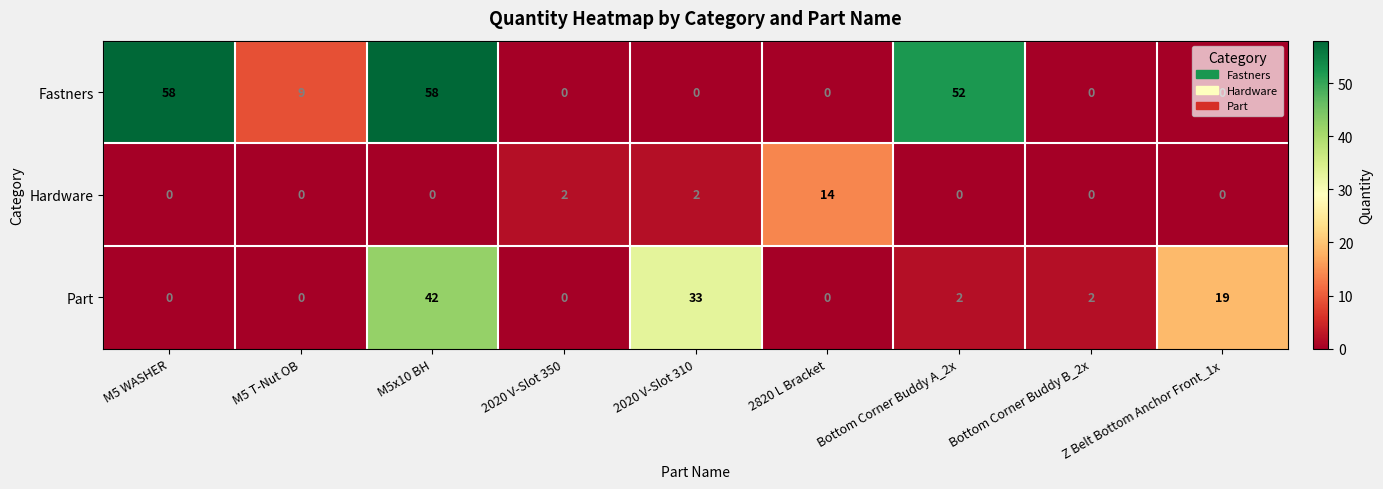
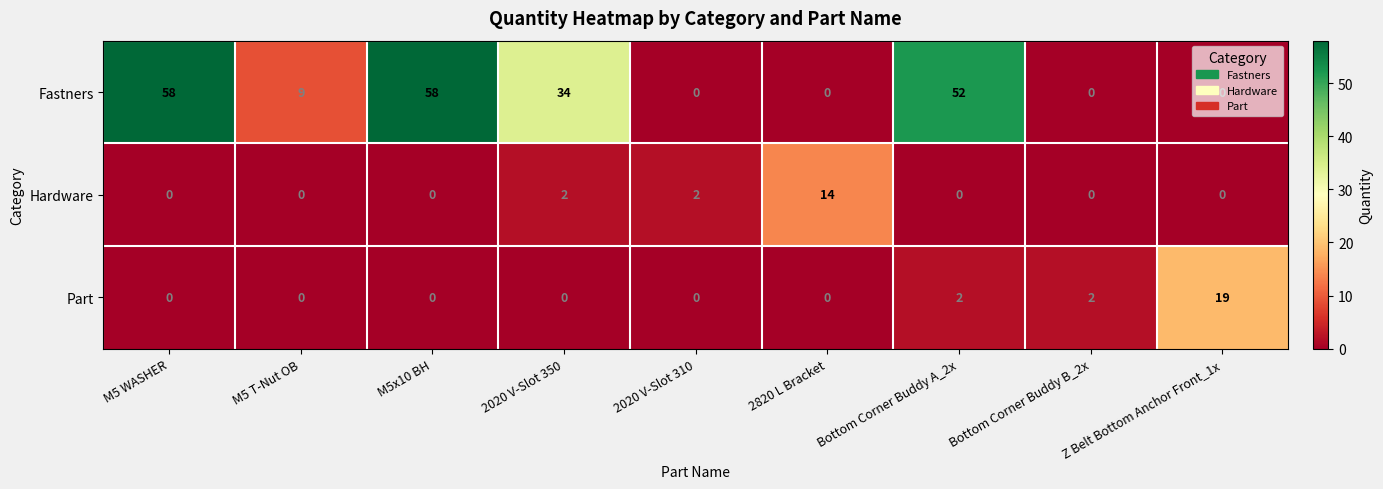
  {
    "Fastners": {
      "M5 WASHER": 58,
      "M5 T-Nut OB": 9,
      "M5x10 BH": 58,
-     "2020 V-Slot 350": 0,
+     "2020 V-Slot 350": 34,
      "2020 V-Slot 310": 0,
      "2820 L Bracket": 0,
      "Bottom Corner Buddy A_2x": 52,
      "Bottom Corner Buddy B_2x": 0
    },
    "Hardware": {
      "M5 WASHER": 0,
      "M5 T-Nut OB": 0,
      "M5x10 BH": 0,
      "2020 V-Slot 350": 2,
      "2020 V-Slot 310": 2,
      "2820 L Bracket": 14,
      "Bottom Corner Buddy A_2x": 0,
      "Bottom Corner Buddy B_2x": 0,
      "Z Belt Bottom Anchor Front_1x": 0
    },
    "Part": {
      "M5 WASHER": 0,
      "M5 T-Nut OB": 0,
-     "M5x10 BH": 42,
+     "M5x10 BH": 0,
      "2020 V-Slot 350": 0,
-     "2020 V-Slot 310": 33,
+     "2020 V-Slot 310": 0,
      "2820 L Bracket": 0,
      "Bottom Corner Buddy A_2x": 2,
      "Bottom Corner Buddy B_2x": 2,
      "Z Belt Bottom Anchor Front_1x": 19
    }
  }
